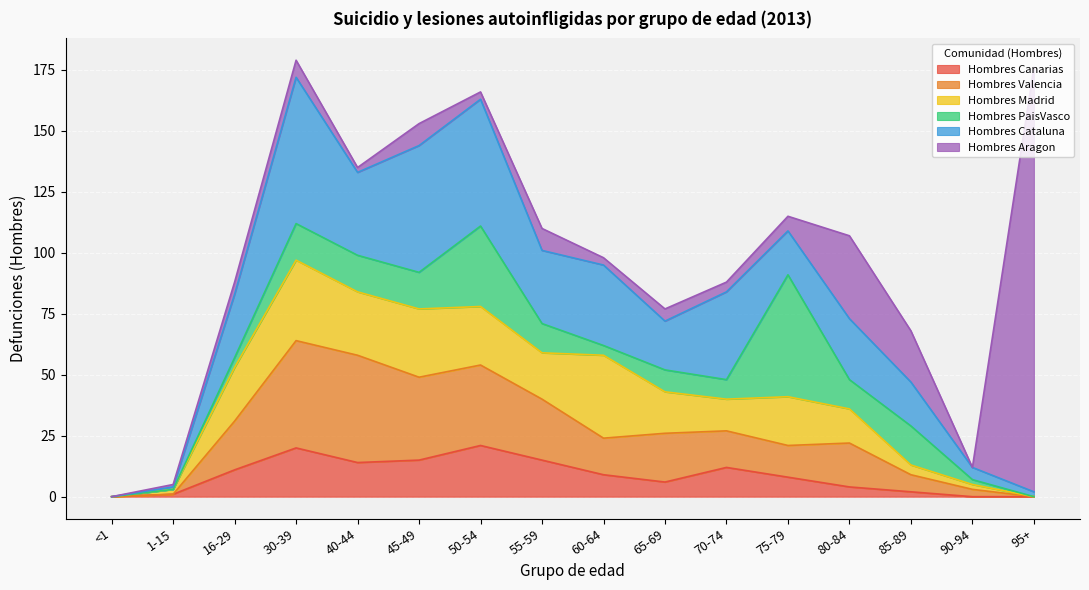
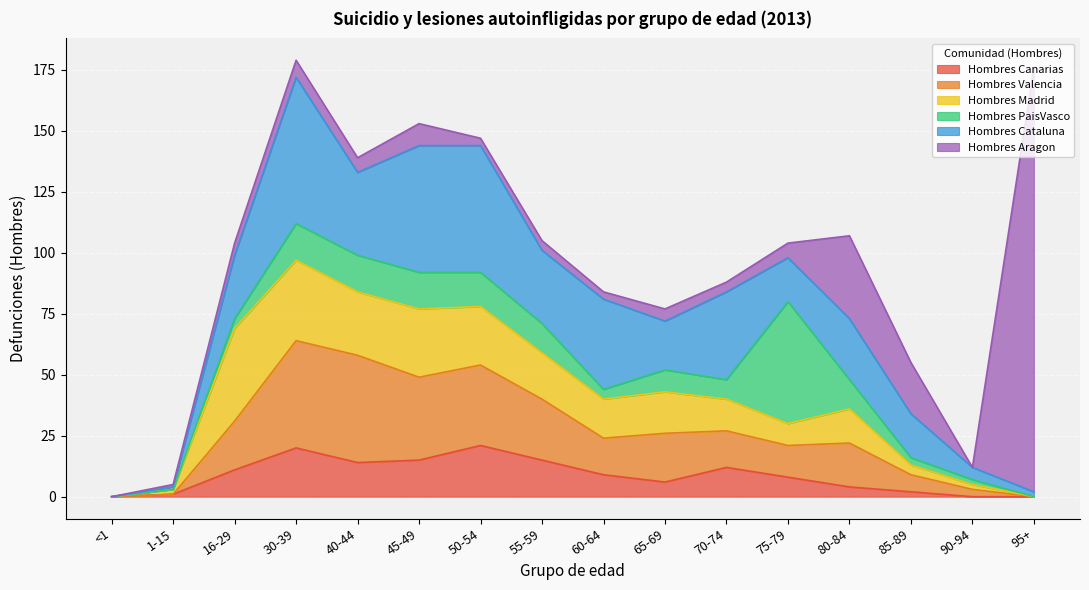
  {
    "Hombres Madrid": {
-     "16-29": 22,
+     "16-29": 38,
      "30-39": 33,
      "40-44": 26,
      "45-49": 28,
      "50-54": 24,
      "55-59": 19,
-     "60-64": 34,
+     "60-64": 16,
      "65-69": 17,
      "70-74": 13,
-     "75-79": 20,
+     "75-79": 9,
      "80-84": 14,
      "85-89": 4,
      "90-94": 2
    },
    "Hombres PaisVasco": {
      "16-29": 4,
      "30-39": 15,
      "40-44": 15,
      "45-49": 15,
-     "50-54": 33,
+     "50-54": 14,
      "55-59": 12,
      "60-64": 4,
      "65-69": 9,
      "70-74": 8,
      "75-79": 50,
      "80-84": 12,
-     "85-89": 16,
+     "85-89": 3,
      "90-94": 2
    },
    "Hombres Cataluna": {
      "16-29": 26,
      "30-39": 60,
      "40-44": 34,
      "45-49": 52,
      "50-54": 52,
      "55-59": 30,
-     "60-64": 33,
+     "60-64": 37,
      "65-69": 20,
      "70-74": 36,
      "75-79": 18,
      "80-84": 25,
      "85-89": 18,
      "95+": 2
    },
    "Hombres Aragon": {
      "16-29": 5,
      "30-39": 7,
-     "40-44": 2,
+     "40-44": 6,
      "45-49": 9,
      "50-54": 3,
-     "55-59": 9,
+     "55-59": 4,
      "60-64": 3,
      "65-69": 5,
      "70-74": 4,
      "75-79": 6,
      "80-84": 34,
      "85-89": 21
    }
  }
